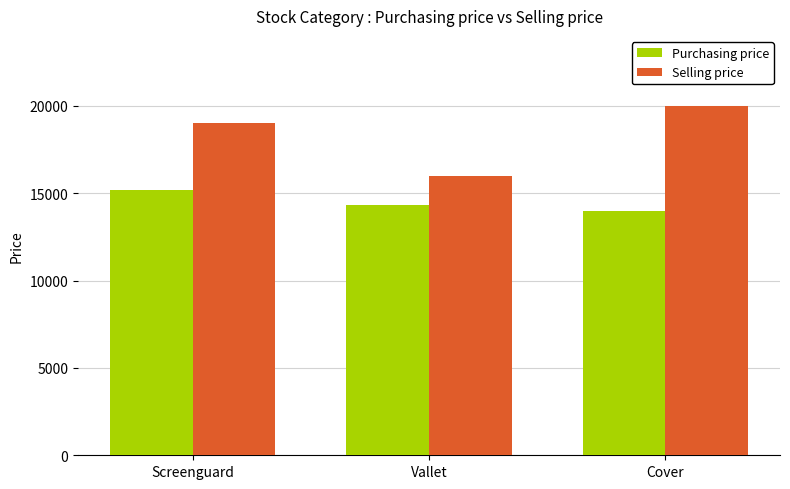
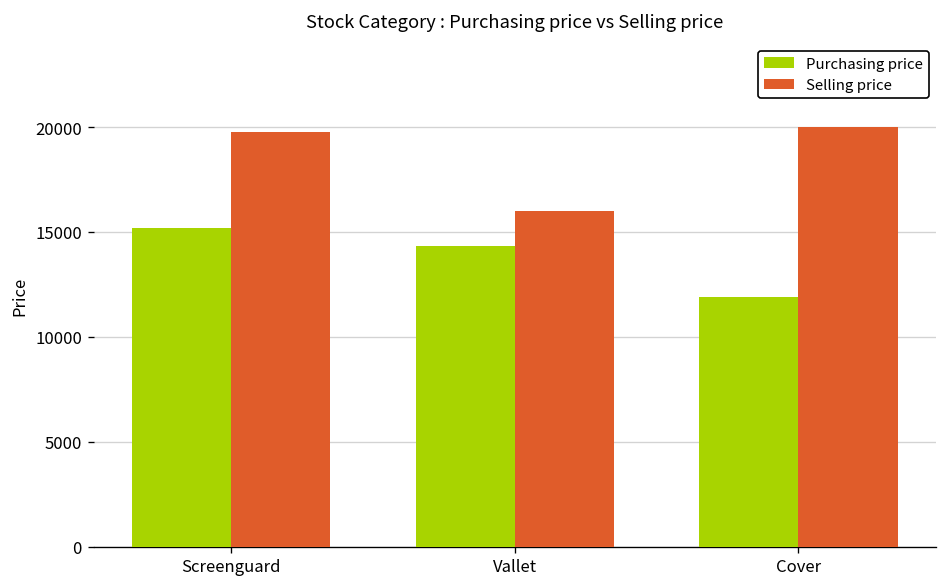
  {
    "Purchasing price": {
      "Screenguard": 15200,
      "Vallet": 14300,
-     "Cover": 14000
+     "Cover": 11900
    },
    "Selling price": {
-     "Screenguard": 19000,
+     "Screenguard": 19800,
      "Vallet": 16000,
      "Cover": 20000
    }
  }
